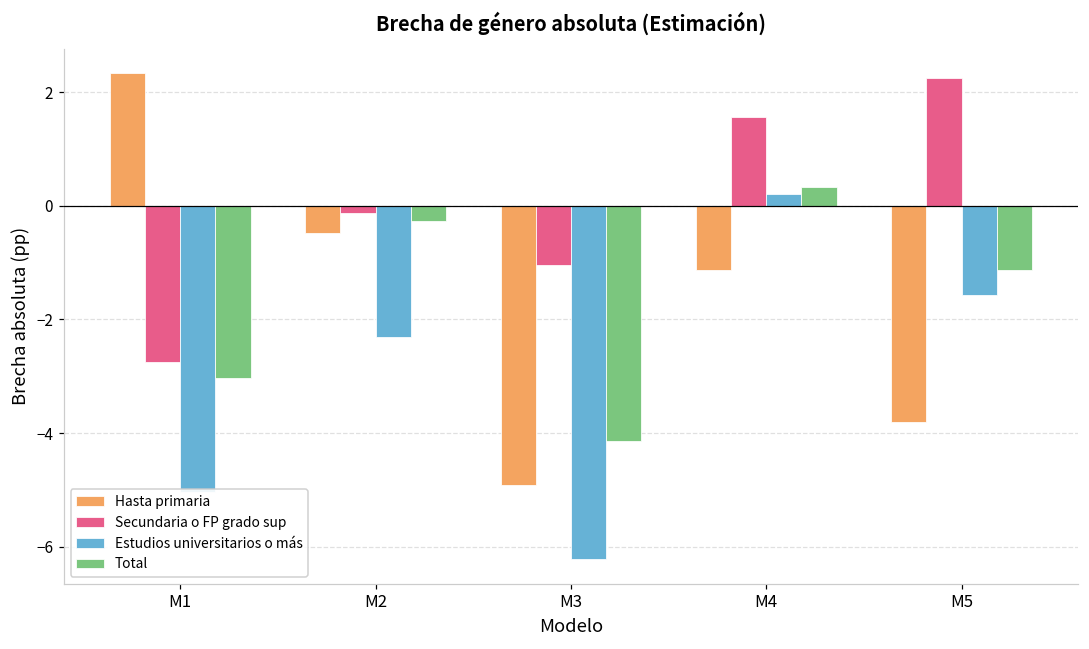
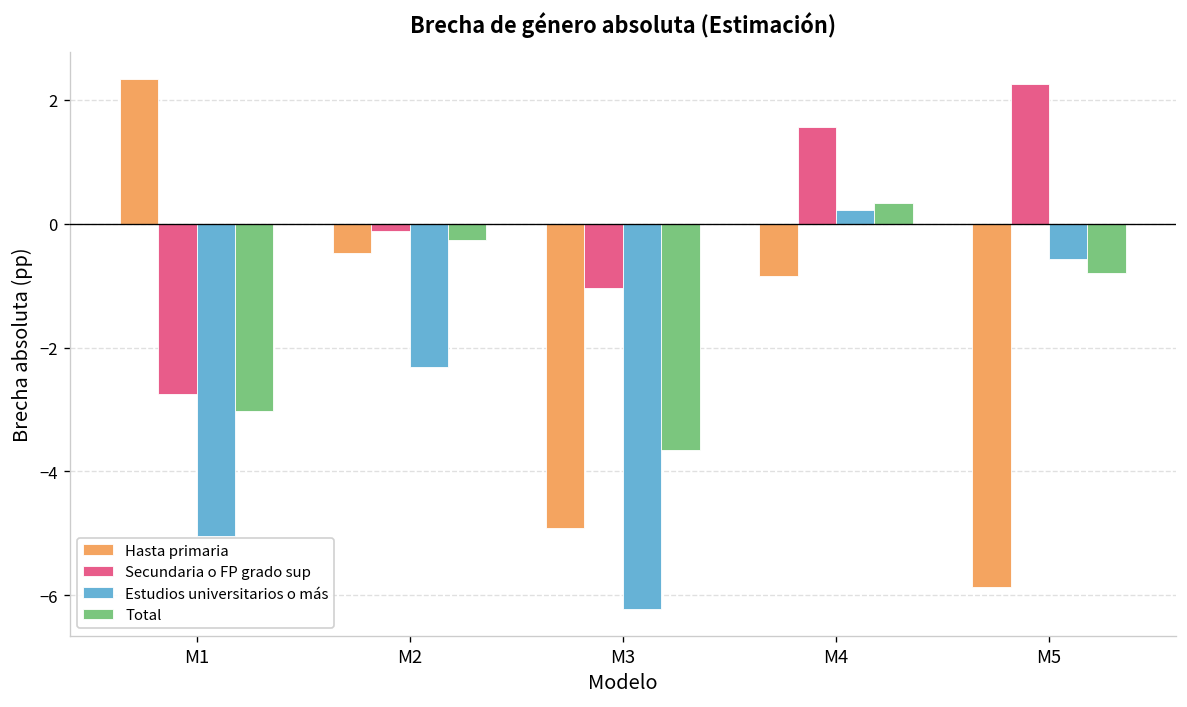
  {
    "Hasta primaria": {
      "M1": 2.3,
      "M2": -0.5,
      "M3": -4.9,
-     "M4": -1.1,
-     "M5": -3.8
+     "M4": -0.8,
+     "M5": -5.9
    },
    "Secundaria o FP grado sup": {
      "M1": -2.7,
      "M2": -0.1,
      "M3": -1.0,
      "M4": 1.6,
      "M5": 2.3
    },
    "Estudios universitarios o más": {
      "M2": -2.3,
      "M3": -6.2,
      "M4": 0.2,
-     "M5": -1.6
+     "M5": -0.6
    },
    "Total": {
      "M1": -3.0,
      "M2": -0.3,
-     "M3": -4.1,
+     "M3": -3.7,
      "M4": 0.3,
-     "M5": -1.1
+     "M5": -0.8
    }
  }
